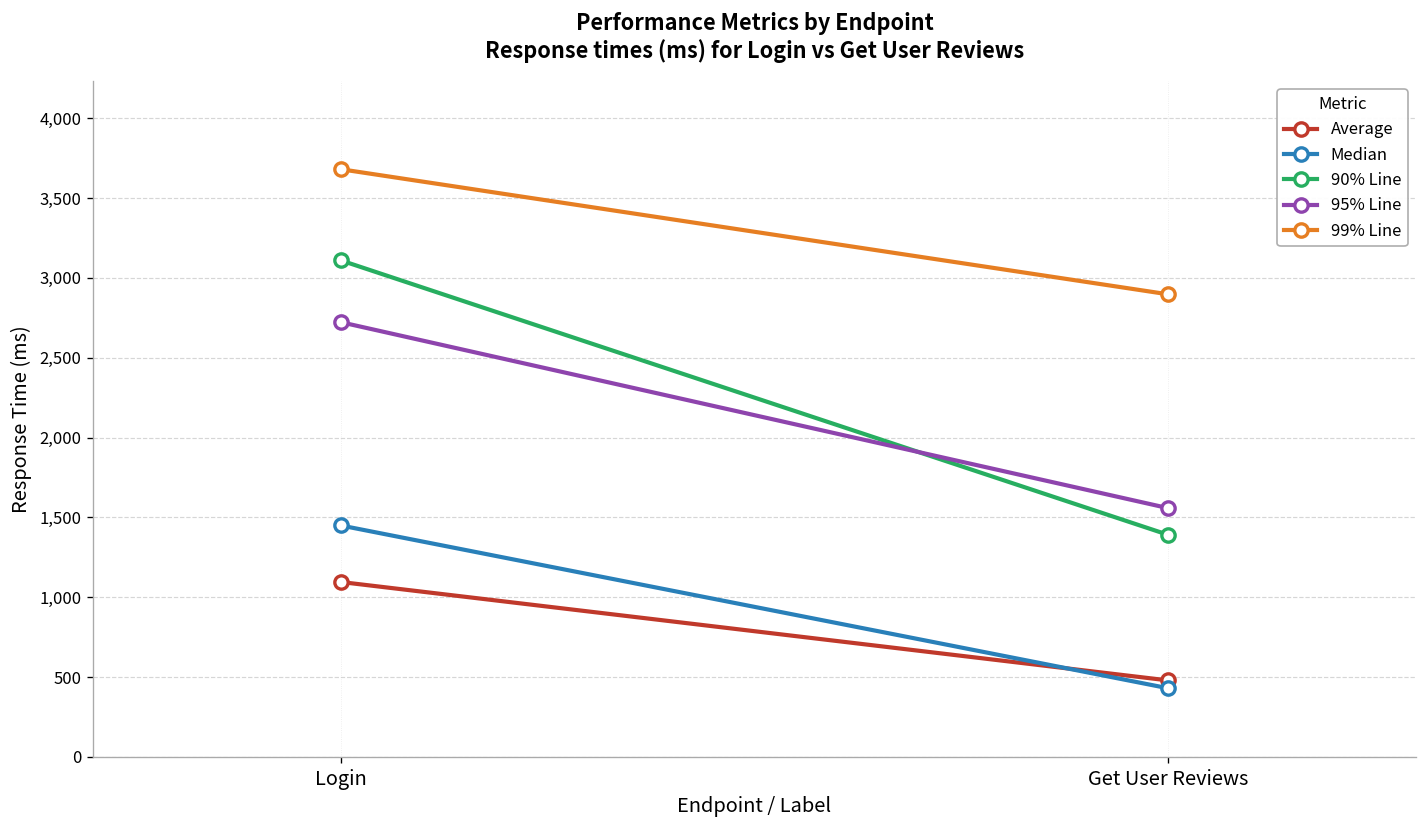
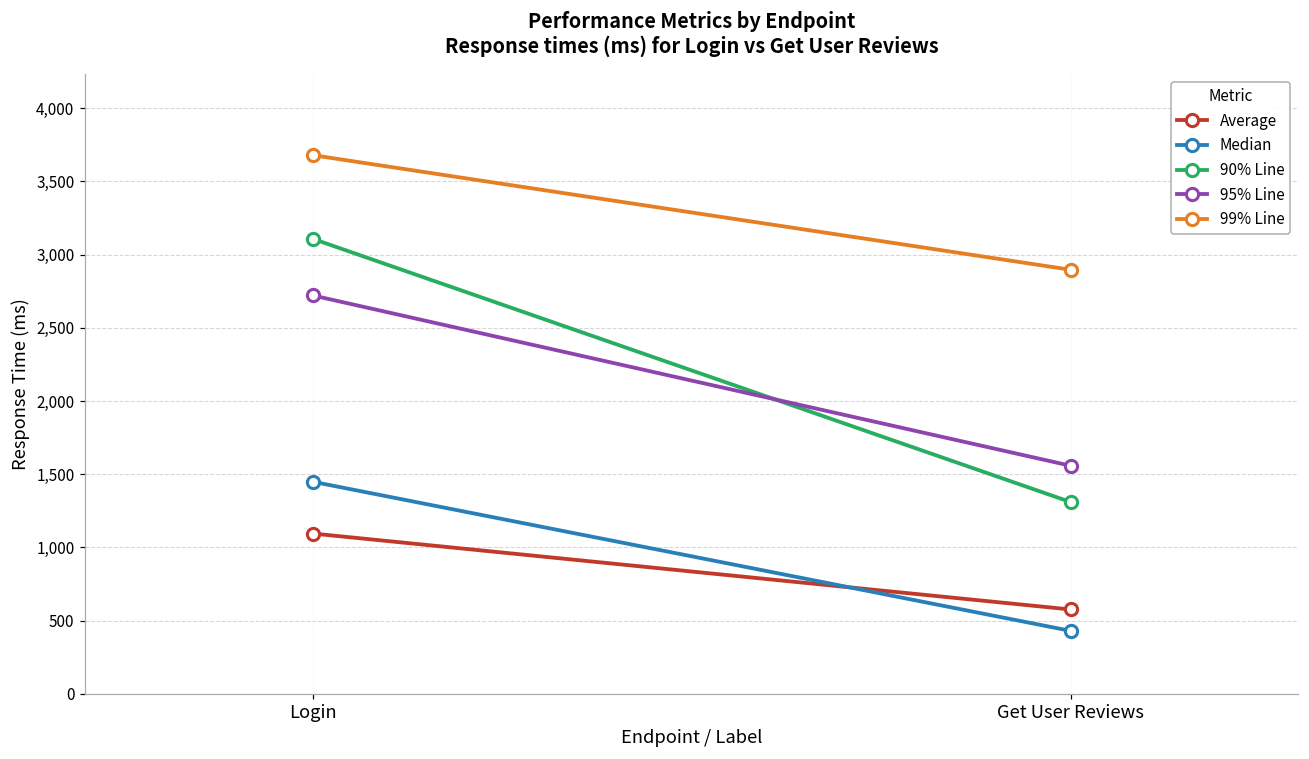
  {
    "Average": {
      "Login": "1,100",
-     "Get User Reviews": "480"
+     "Get User Reviews": "580"
    },
    "Median": {
      "Login": "1,450",
      "Get User Reviews": "430"
    },
    "90% Line": {
      "Login": "3,110",
-     "Get User Reviews": "1,390"
+     "Get User Reviews": "1,310"
    },
    "95% Line": {
      "Login": "2,720",
      "Get User Reviews": "1,560"
    },
    "99% Line": {
      "Login": "3,680",
      "Get User Reviews": "2,900"
    }
  }
